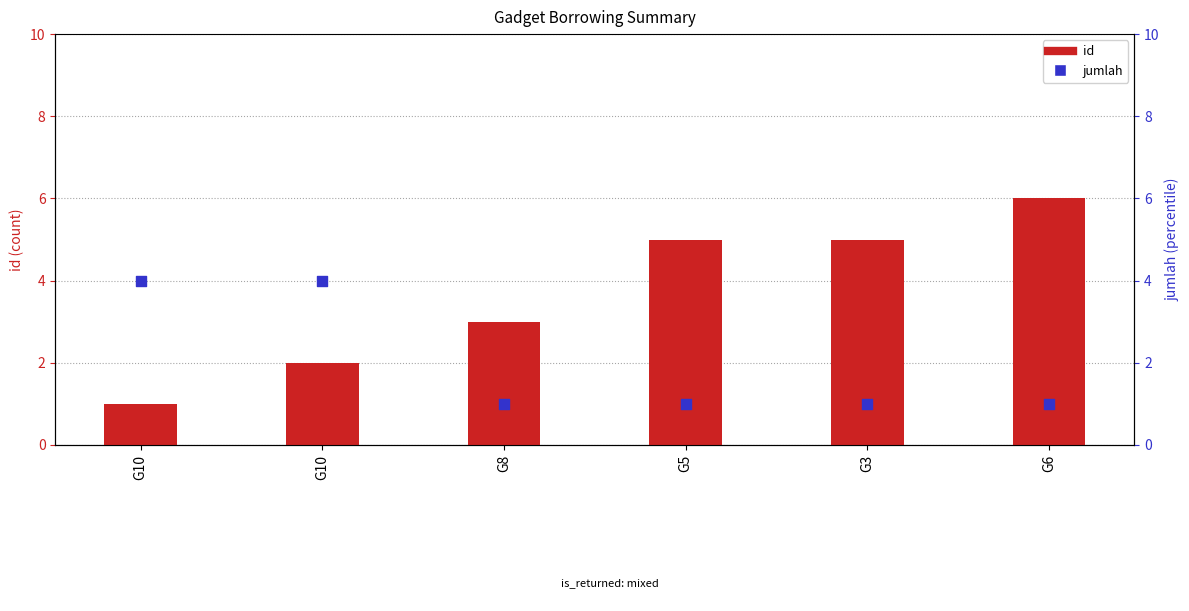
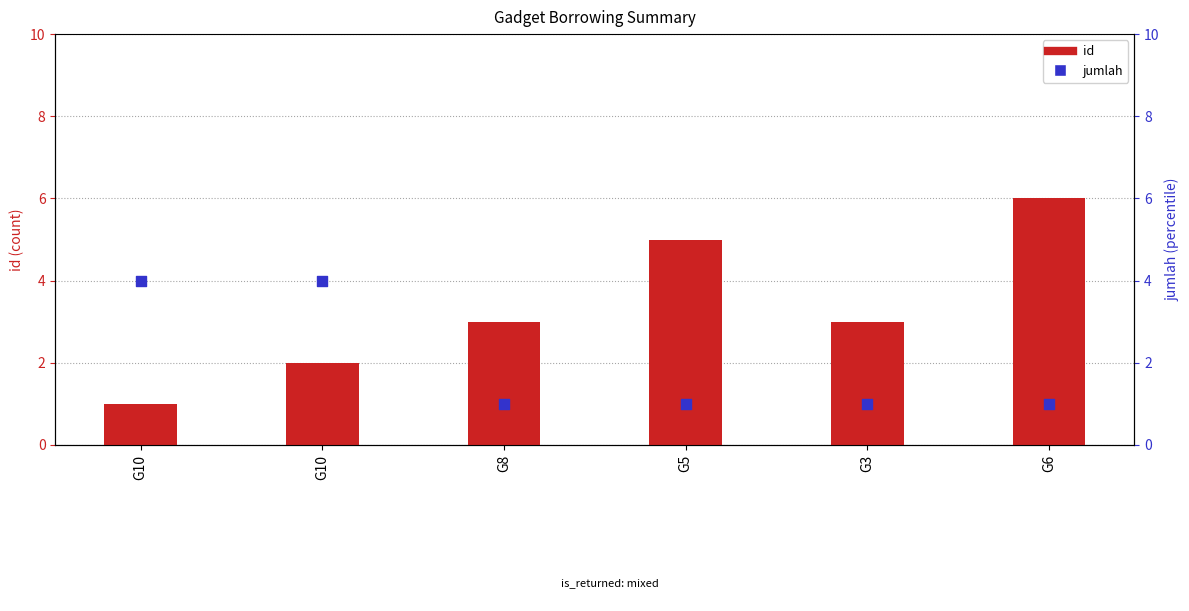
  {
    "id": {
      "G8": 3,
      "G5": 5,
-     "G3": 5,
+     "G3": 3,
      "G6": 6
    }
  }
